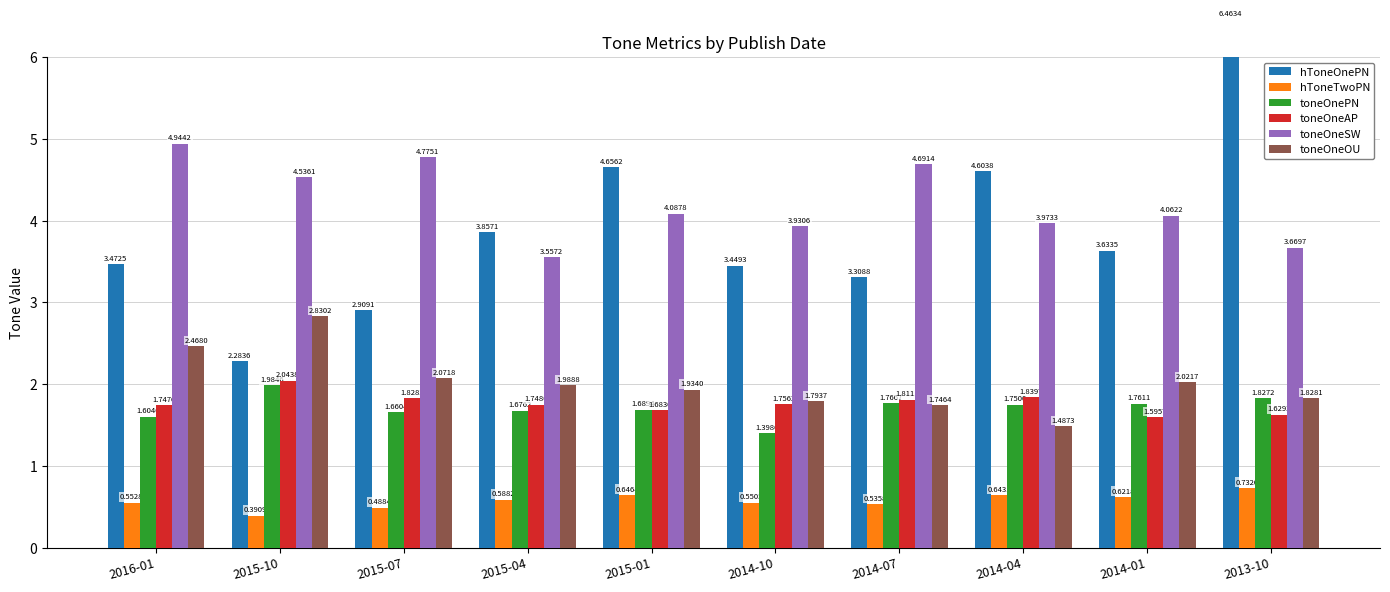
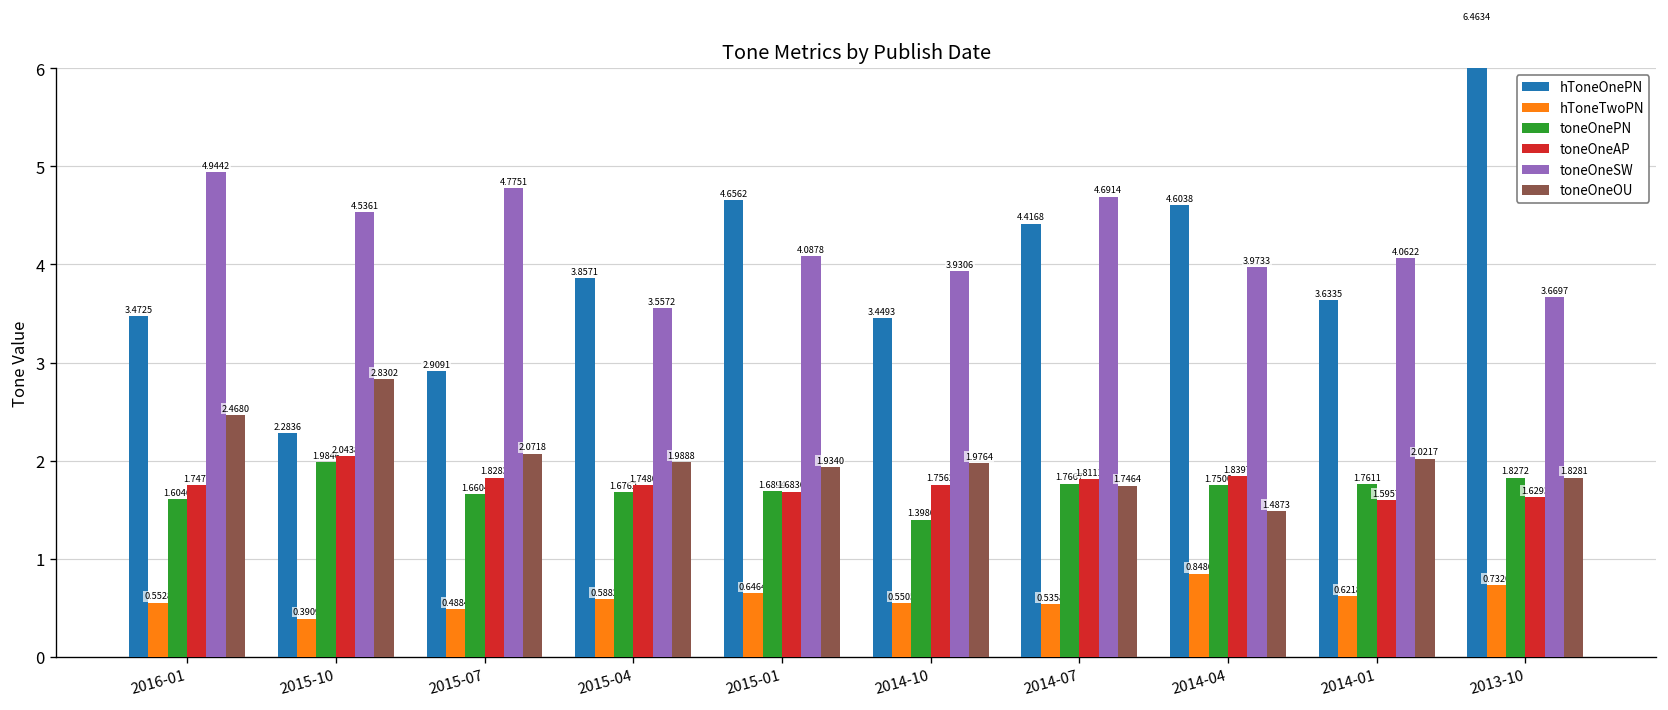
  {
    "hToneOnePN": {
-     "2014-07": 3.3088
+     "2014-07": 4.4168
    },
    "hToneTwoPN": {
-     "2014-04": 0.6431
+     "2014-04": 0.8486
    },
    "toneOneOU": {
-     "2014-10": 1.7937
+     "2014-10": 1.9764
    }
  }
